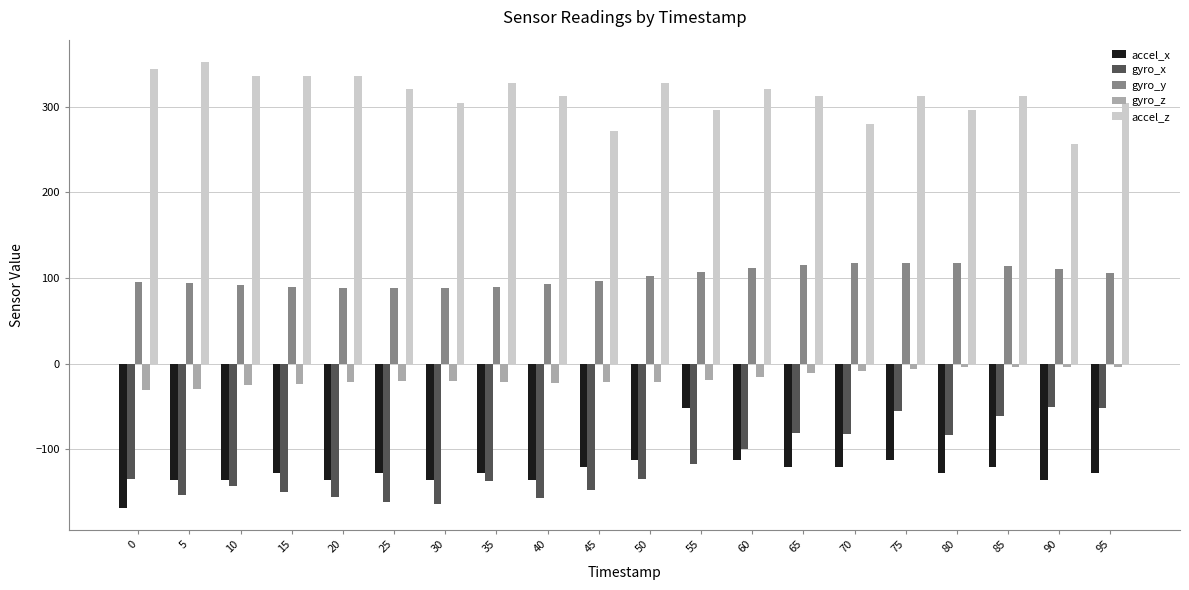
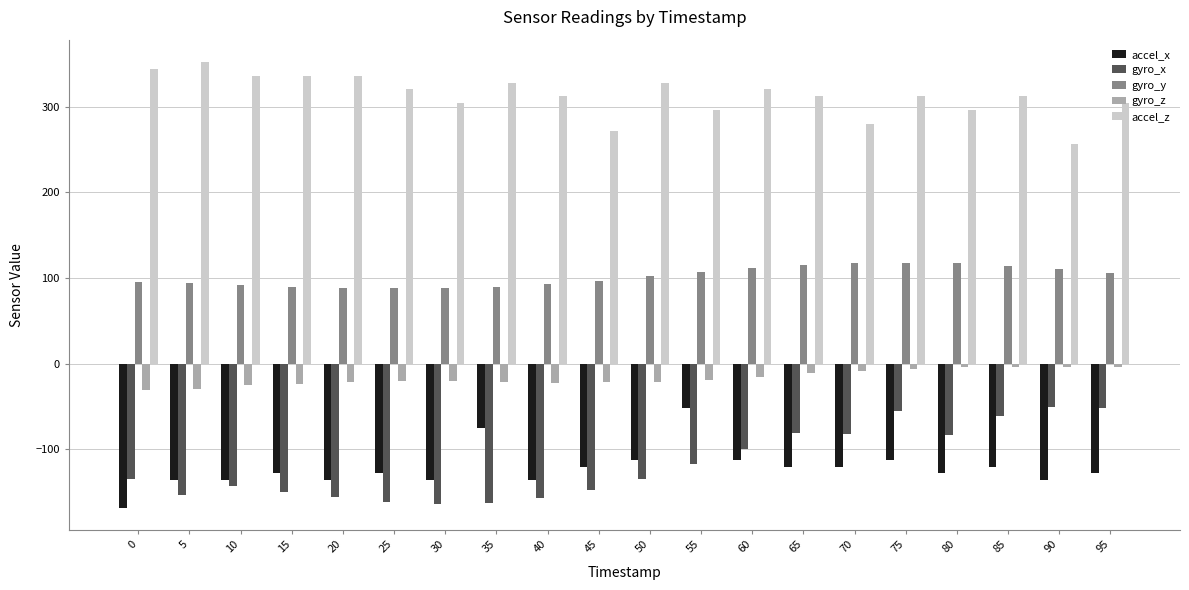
  {
    "accel_x": {
      "0": -170,
      "5": -140,
      "10": -140,
      "15": -130,
      "20": -140,
      "25": -130,
      "30": -140,
-     "35": -130,
+     "35": -80,
      "40": -140,
      "45": -120,
      "50": -110,
      "55": -50,
      "60": -110,
      "65": -120,
      "70": -120,
      "75": -110,
      "80": -130,
      "85": -120,
      "90": -140,
      "95": -130
    },
    "gyro_x": {
      "0": -140,
      "5": -150,
      "10": -140,
      "15": -150,
      "20": -160,
      "25": -160,
      "30": -160,
-     "35": -140,
+     "35": -160,
      "40": -160,
      "45": -150,
      "50": -130,
      "55": -120,
      "60": -100,
      "65": -80,
      "70": -80,
      "75": -60,
      "80": -80,
      "85": -60,
      "90": -50,
      "95": -50
    }
  }
